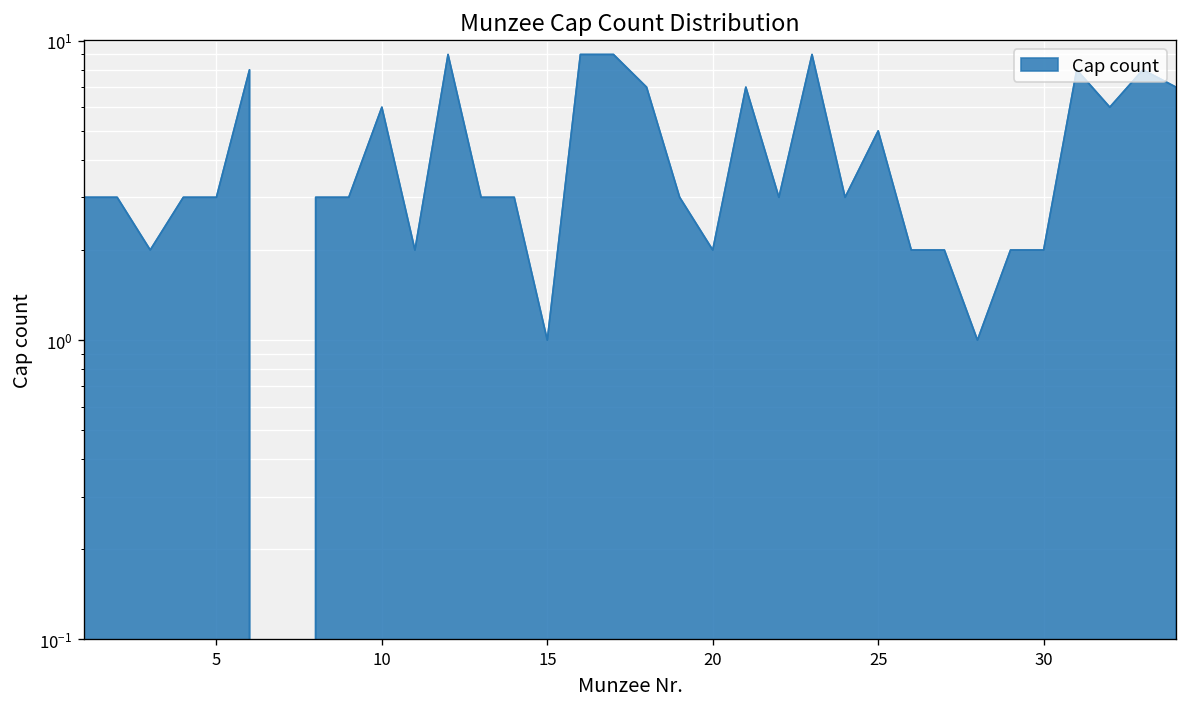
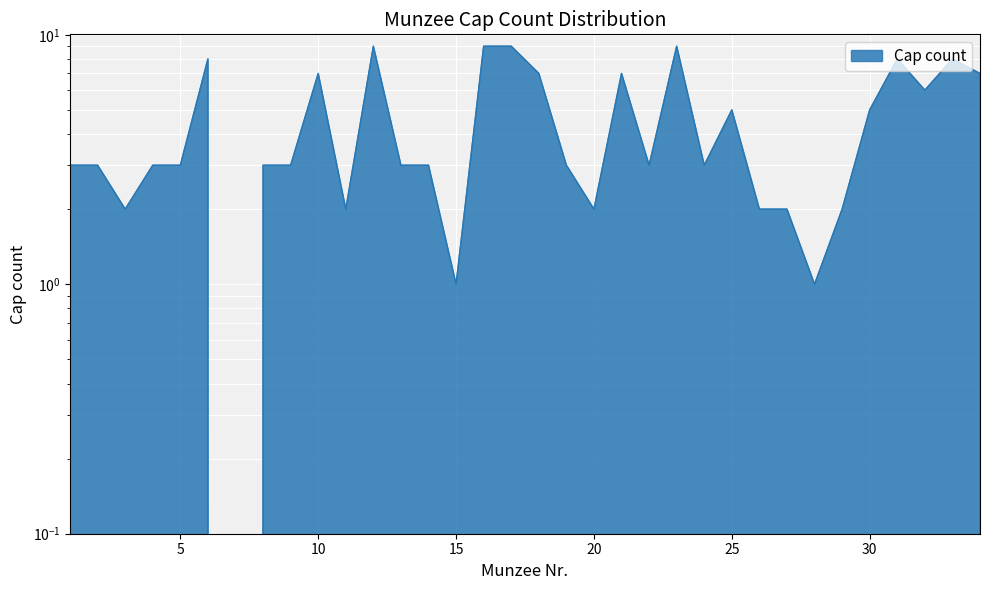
  {
    "5": 3,
-   "10": 6,
+   "10": 7,
    "15": 1,
    "20": 2,
    "25": 5,
-   "30": 2
+   "30": 5
  }
